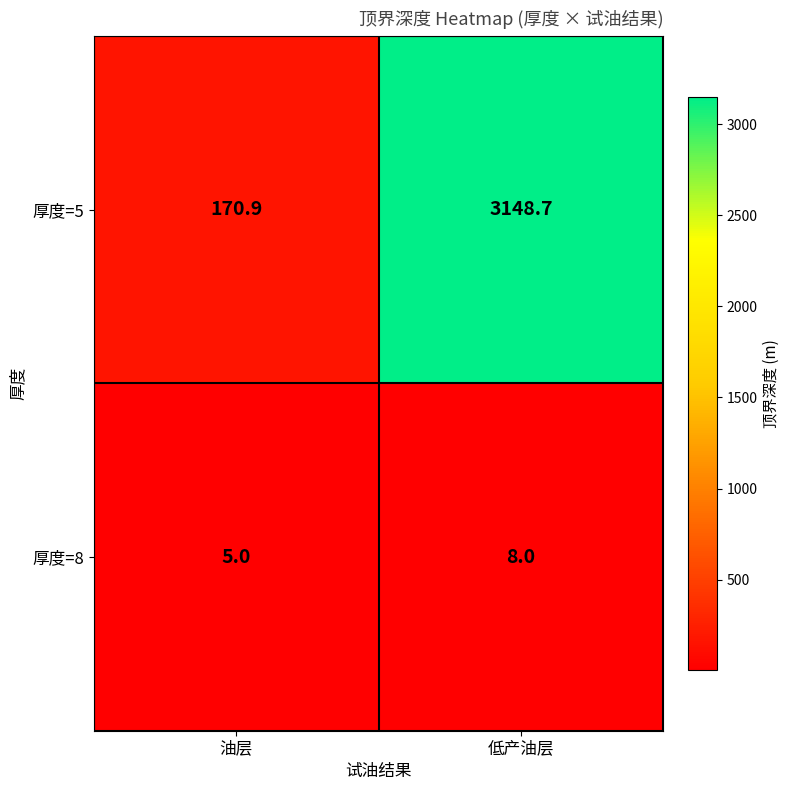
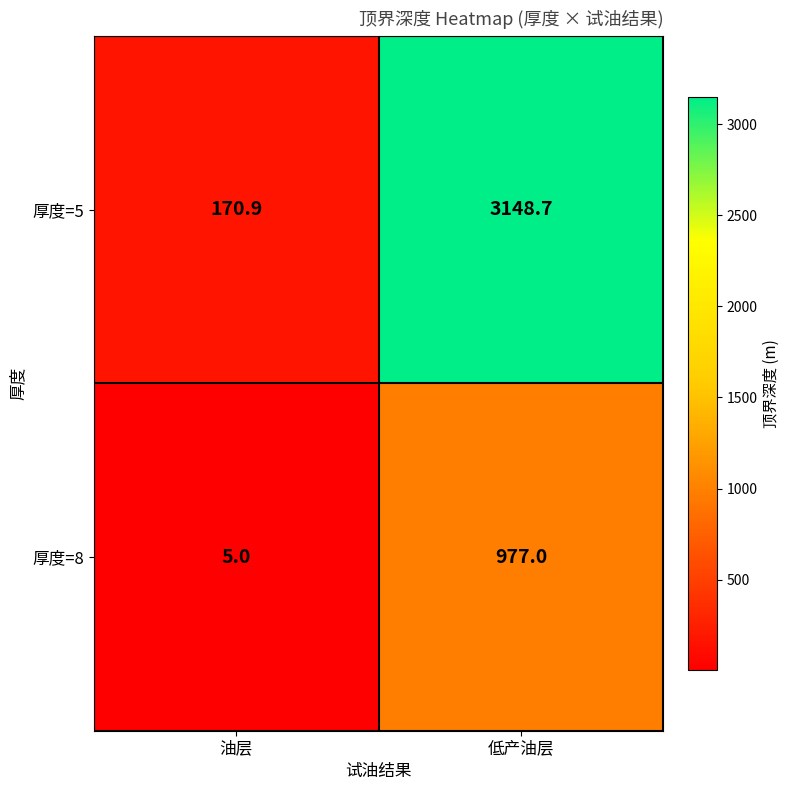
  {
    "厚度=5": {
      "油层": 170.9,
      "低产油层": 3148.7
    },
    "厚度=8": {
      "油层": 5.0,
-     "低产油层": 8.0
+     "低产油层": 977.0
    }
  }
